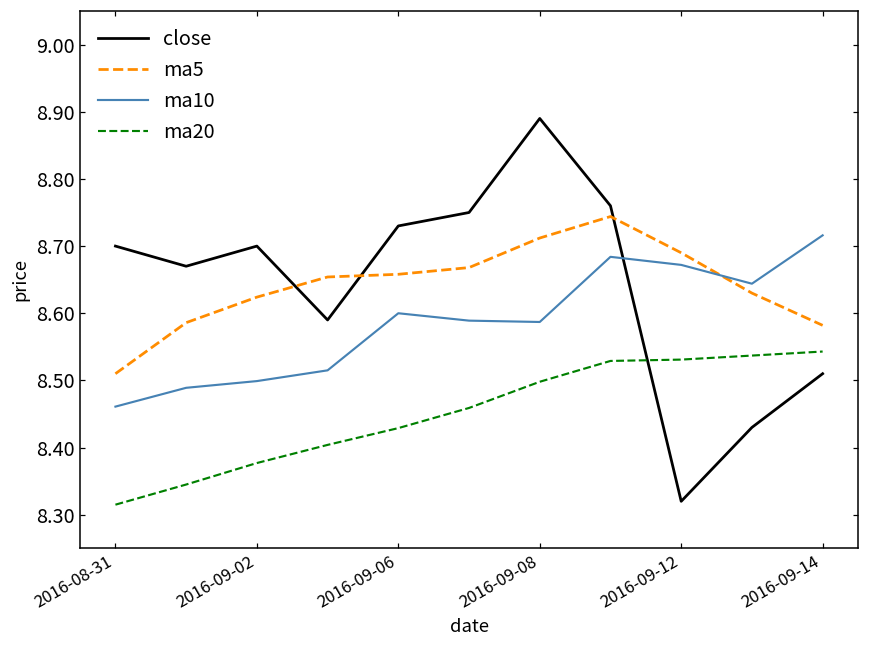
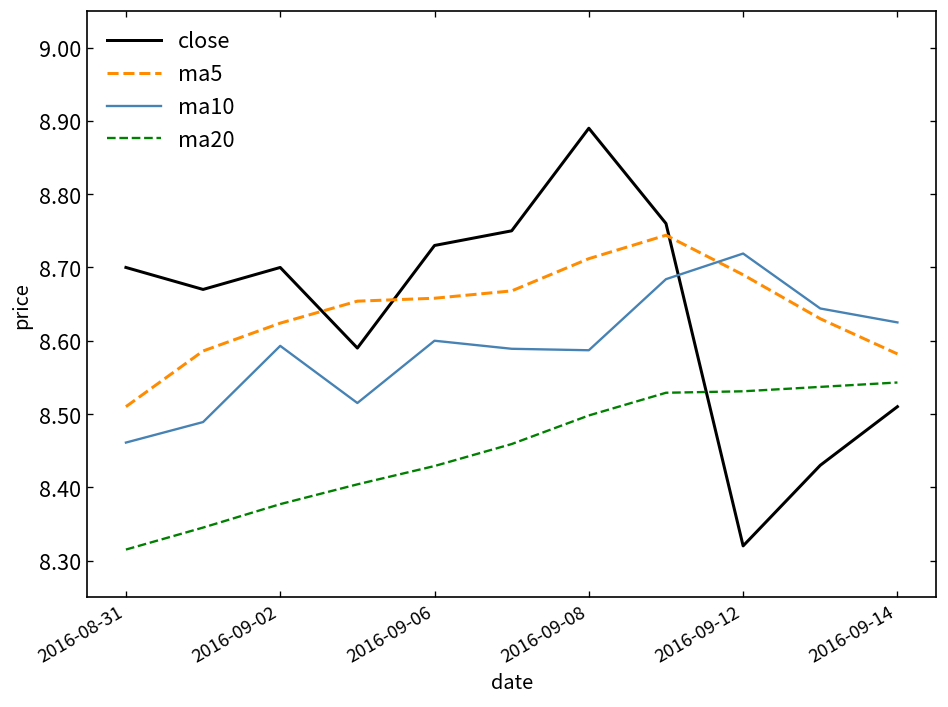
  {
    "close": {
      "2016-08-31": 8.70,
      "2016-09-02": 8.70,
      "2016-09-06": 8.73,
      "2016-09-08": 8.89,
      "2016-09-12": 8.32,
      "2016-09-14": 8.51
    },
    "ma5": {
      "2016-08-31": 8.51,
      "2016-09-02": 8.62,
      "2016-09-06": 8.66,
      "2016-09-08": 8.71,
      "2016-09-12": 8.69,
      "2016-09-14": 8.58
    },
    "ma10": {
      "2016-08-31": 8.46,
-     "2016-09-02": 8.50,
+     "2016-09-02": 8.59,
      "2016-09-06": 8.60,
      "2016-09-08": 8.59,
-     "2016-09-12": 8.67,
-     "2016-09-14": 8.72
+     "2016-09-12": 8.72,
+     "2016-09-14": 8.63
    },
    "ma20": {
      "2016-08-31": 8.32,
      "2016-09-02": 8.38,
      "2016-09-06": 8.43,
      "2016-09-08": 8.50,
      "2016-09-12": 8.53,
      "2016-09-14": 8.54
    }
  }
